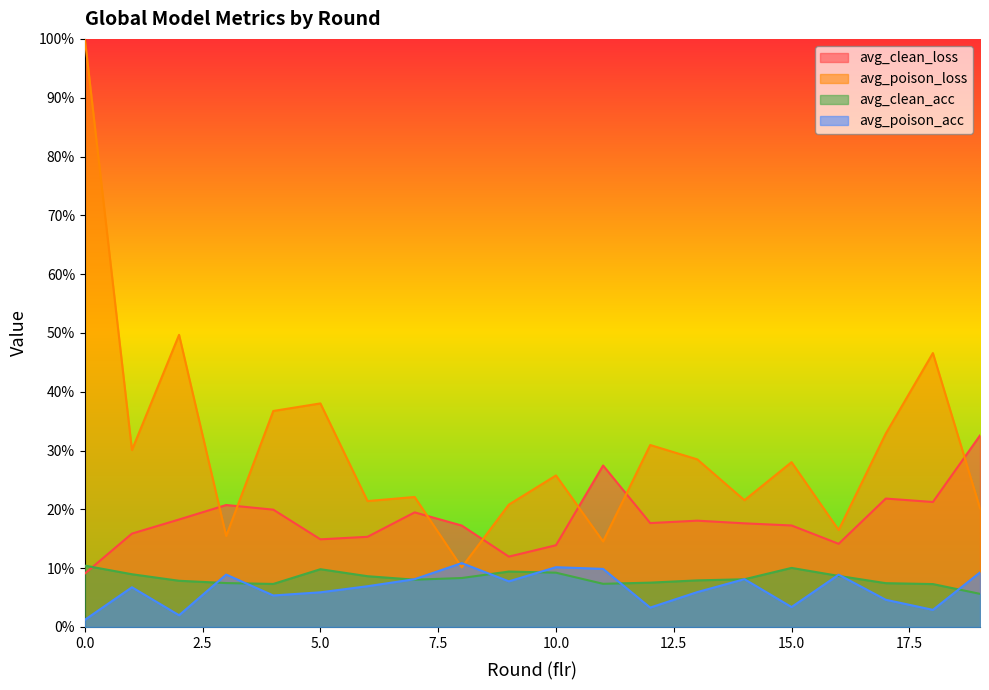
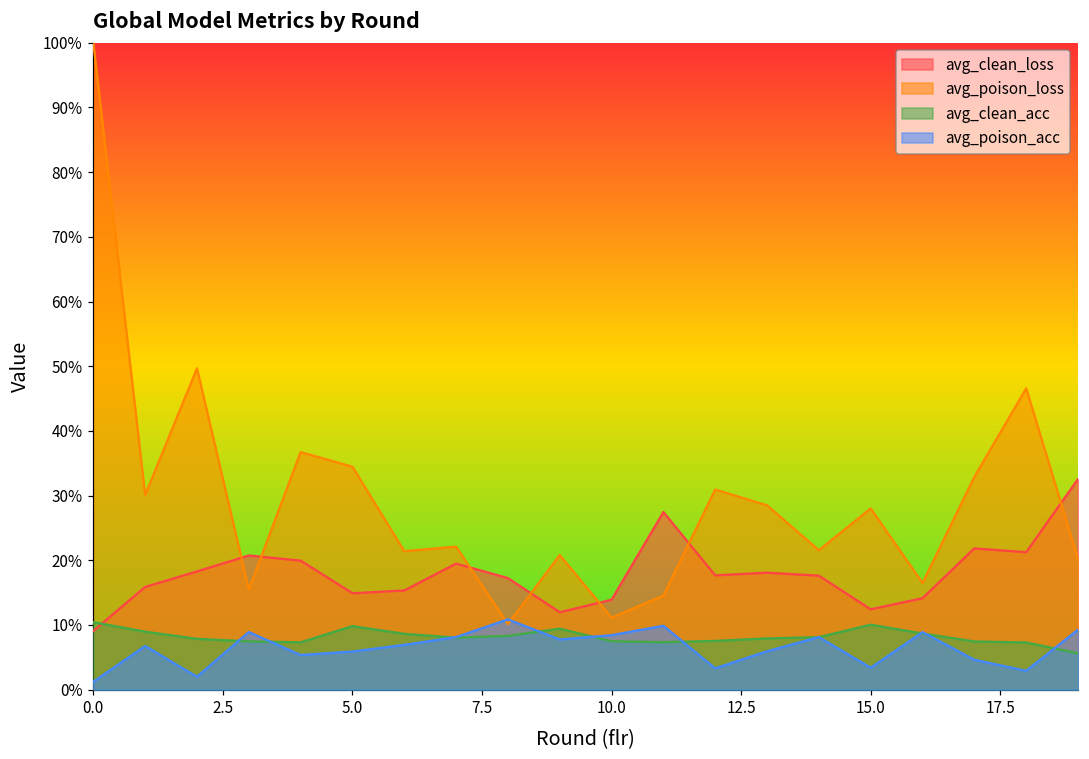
  {
    "avg_clean_loss": {
      "0.0": "9%",
      "5.0": "15%",
      "10.0": "14%",
-     "15.0": "17%"
+     "15.0": "12%"
    },
    "avg_poison_loss": {
      "0.0": "100%",
-     "5.0": "38%",
-     "10.0": "26%",
+     "5.0": "34%",
+     "10.0": "11%",
      "15.0": "28%"
    },
    "avg_clean_acc": {
      "0.0": "10%",
      "5.0": "10%",
-     "10.0": "9%",
+     "10.0": "7%",
      "15.0": "10%"
    },
    "avg_poison_acc": {
      "0.0": "1%",
      "5.0": "6%",
-     "10.0": "10%",
+     "10.0": "8%",
      "15.0": "3%"
    }
  }
